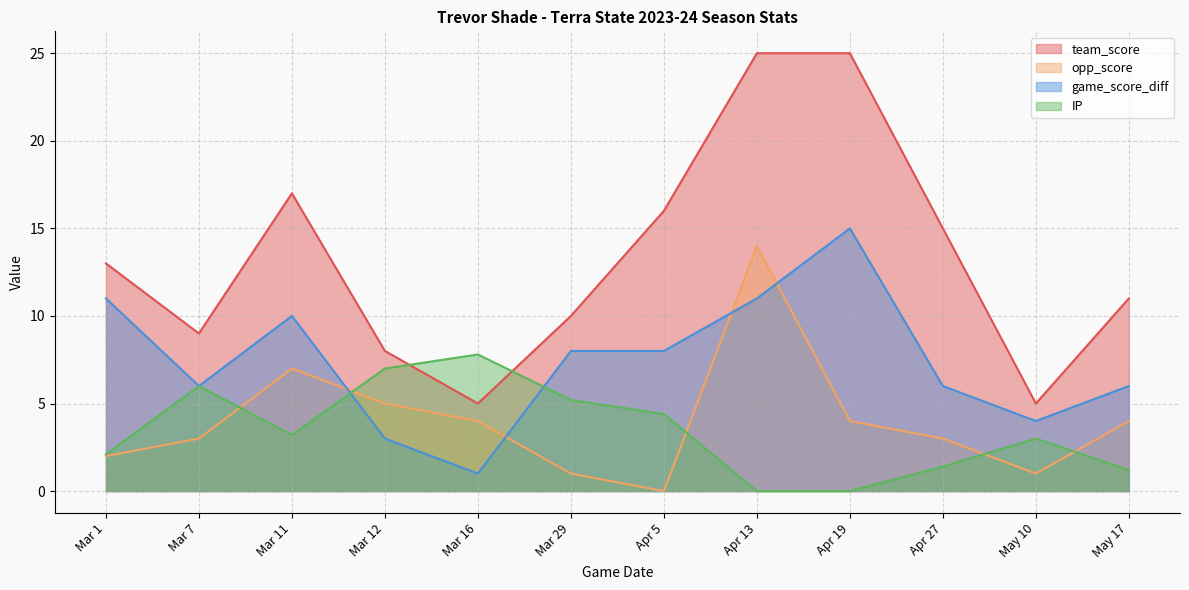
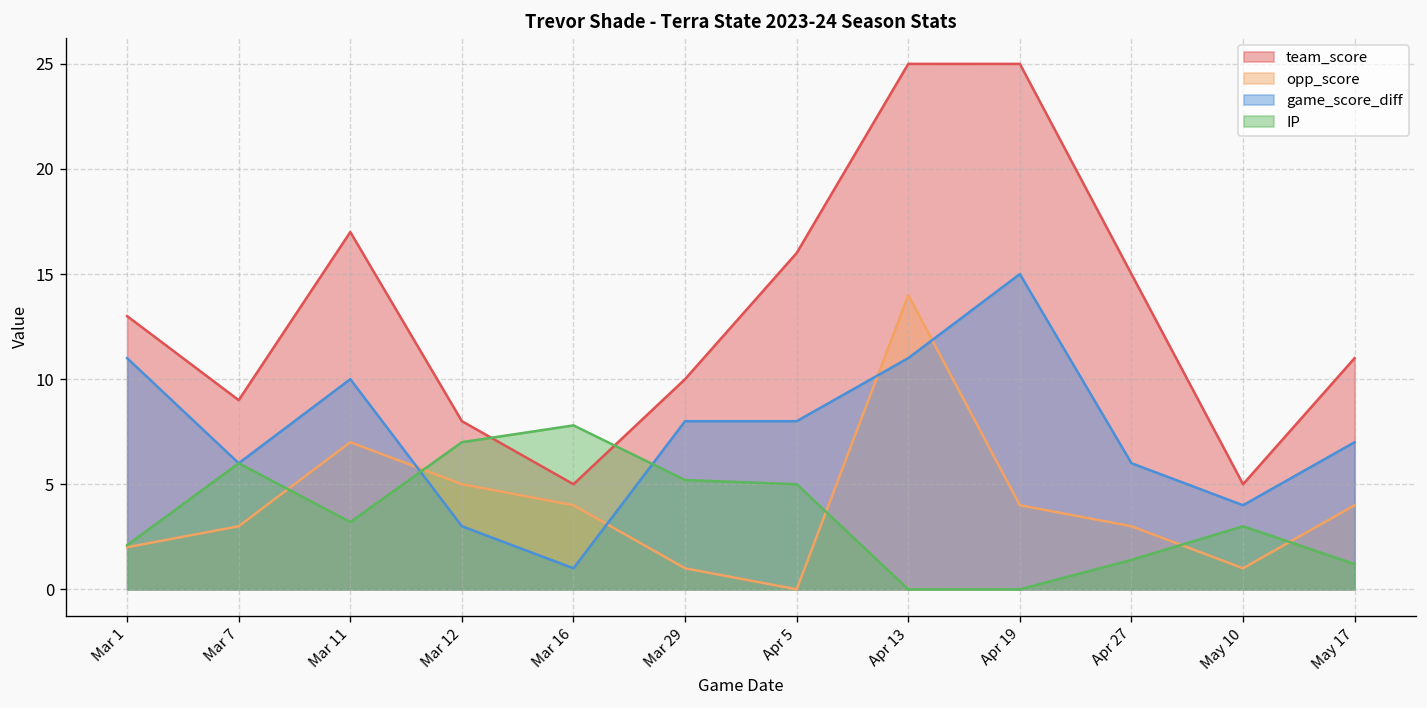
  {
    "game_score_diff": {
      "Mar 1": 11,
      "Mar 11": 10,
      "Mar 12": 3,
      "Mar 16": 1,
      "Mar 29": 8,
      "Apr 5": 8,
      "Apr 13": 11,
      "Apr 19": 15,
      "Apr 27": 6,
      "May 10": 4,
-     "May 17": 6
+     "May 17": 7
    },
    "IP": {
      "Mar 11": 3.2,
      "Mar 12": 7.0,
      "Mar 16": 7.8,
      "Mar 29": 5.2,
-     "Apr 5": 4.4,
+     "Apr 5": 5.0,
      "Apr 13": 0.0,
      "Apr 19": 0.0,
      "Apr 27": 1.4,
      "May 10": 3.0,
      "May 17": 1.2
    }
  }
